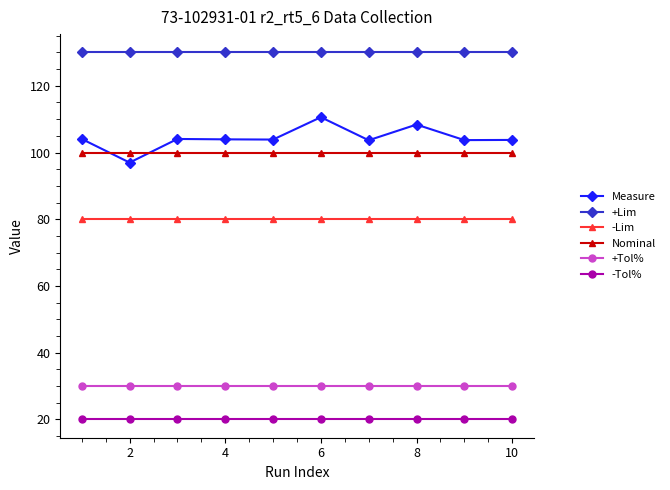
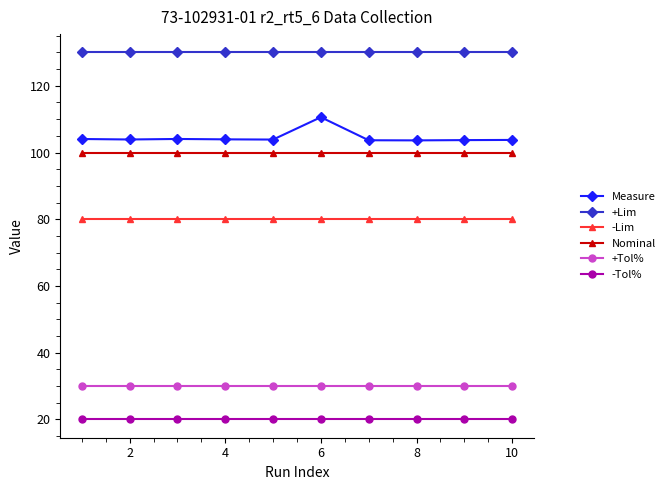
  {
    "Measure": {
-     "2": 97,
+     "2": 104,
      "4": 104,
      "6": 111,
-     "8": 108,
+     "8": 104,
      "10": 104
    },
    "+Lim": {
      "2": 130,
      "4": 130,
      "6": 130,
      "8": 130,
      "10": 130
    },
    "-Lim": {
      "2": 80,
      "4": 80,
      "6": 80,
      "8": 80,
      "10": 80
    },
    "Nominal": {
      "2": 100,
      "4": 100,
      "6": 100,
      "8": 100,
      "10": 100
    },
    "+Tol%": {
      "2": 30,
      "4": 30,
      "6": 30,
      "8": 30,
      "10": 30
    },
    "-Tol%": {
      "2": 20,
      "4": 20,
      "6": 20,
      "8": 20,
      "10": 20
    }
  }
